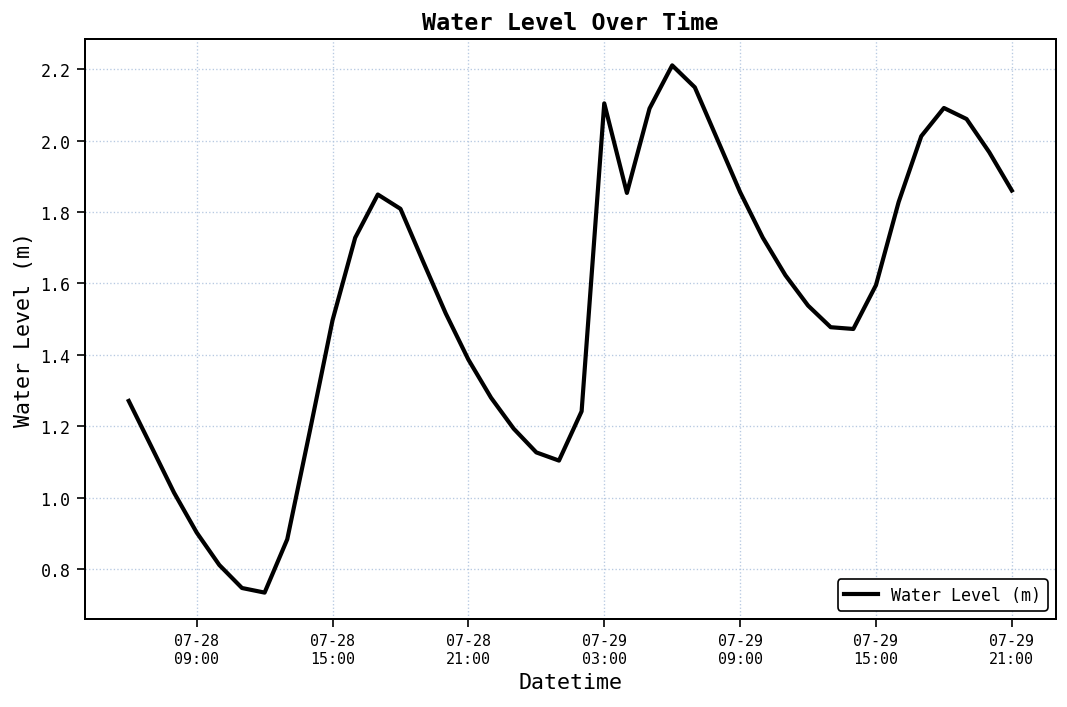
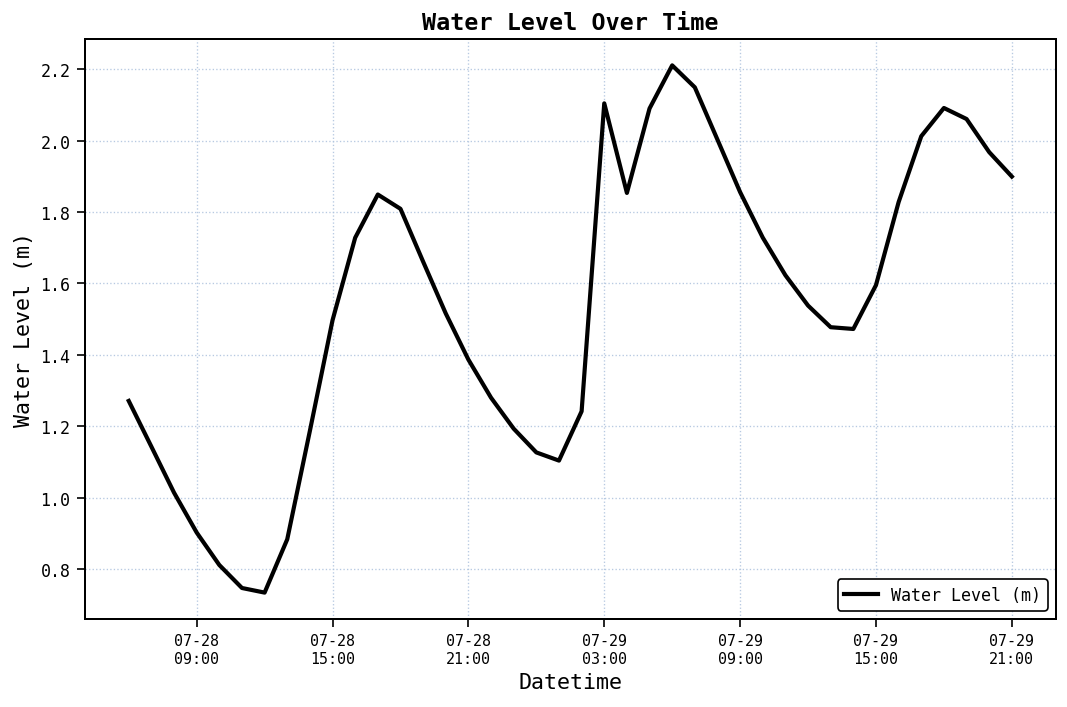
  {
    "07-28 09:00": 0.90,
    "07-28 15:00": 1.50,
    "07-28 21:00": 1.39,
    "07-29 03:00": 2.10,
    "07-29 09:00": 1.86,
    "07-29 15:00": 1.60,
-   "07-29 21:00": 1.86
+   "07-29 21:00": 1.90
  }
